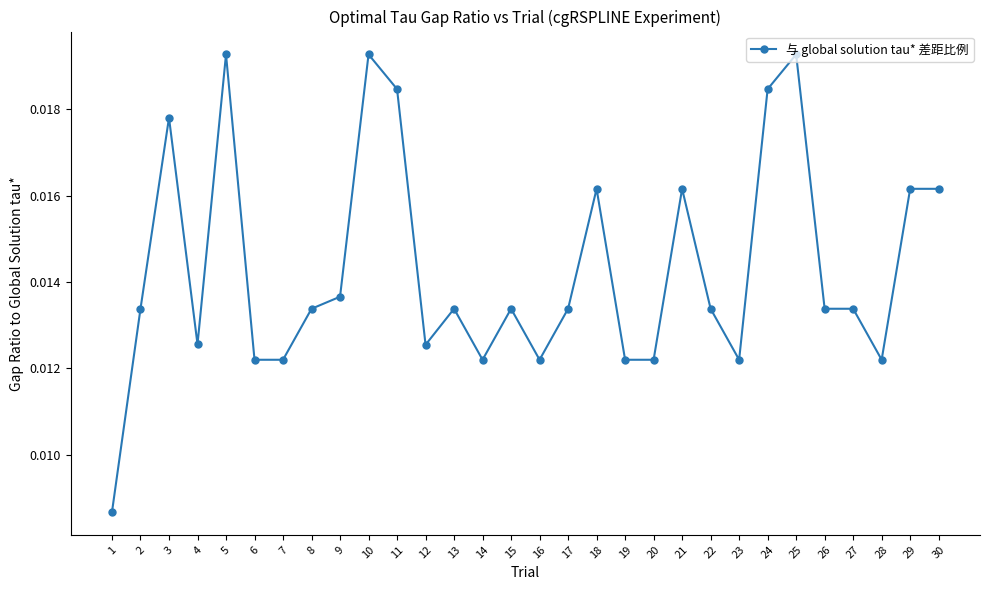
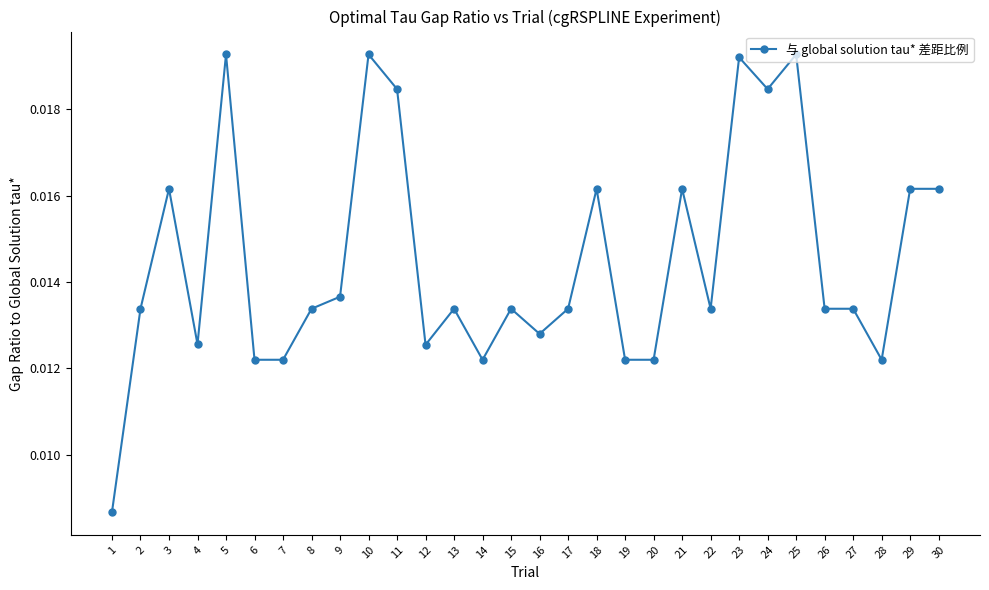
  {
    "1": 0.0087,
    "2": 0.0134,
-   "3": 0.0178,
+   "3": 0.0162,
    "4": 0.0126,
    "5": 0.0193,
    "6": 0.0122,
    "7": 0.0122,
    "8": 0.0134,
    "9": 0.0137,
    "10": 0.0193,
    "11": 0.0185,
    "12": 0.0125,
    "13": 0.0134,
    "14": 0.0122,
    "15": 0.0134,
-   "16": 0.0122,
+   "16": 0.0128,
    "17": 0.0134,
    "18": 0.0162,
    "19": 0.0122,
    "20": 0.0122,
    "21": 0.0162,
    "22": 0.0134,
-   "23": 0.0122,
+   "23": 0.0192,
    "24": 0.0185,
    "26": 0.0134,
    "27": 0.0134,
    "28": 0.0122,
    "29": 0.0162,
    "30": 0.0162
  }
